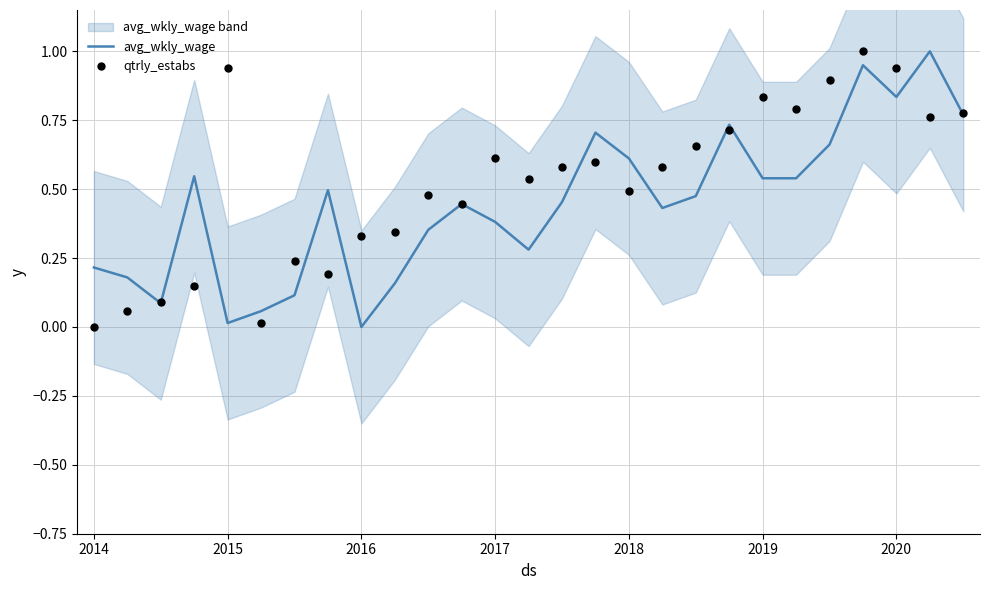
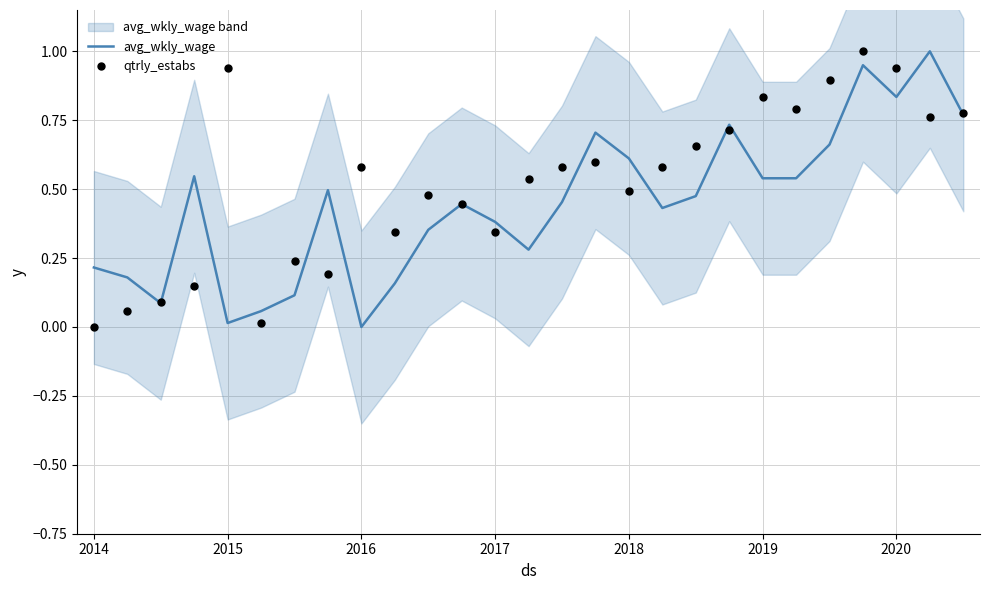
  {
    "qtrly_estabs": {
-     "2016": 0.33,
-     "2017": 0.61
+     "2016": 0.58,
+     "2017": 0.34
    }
  }
